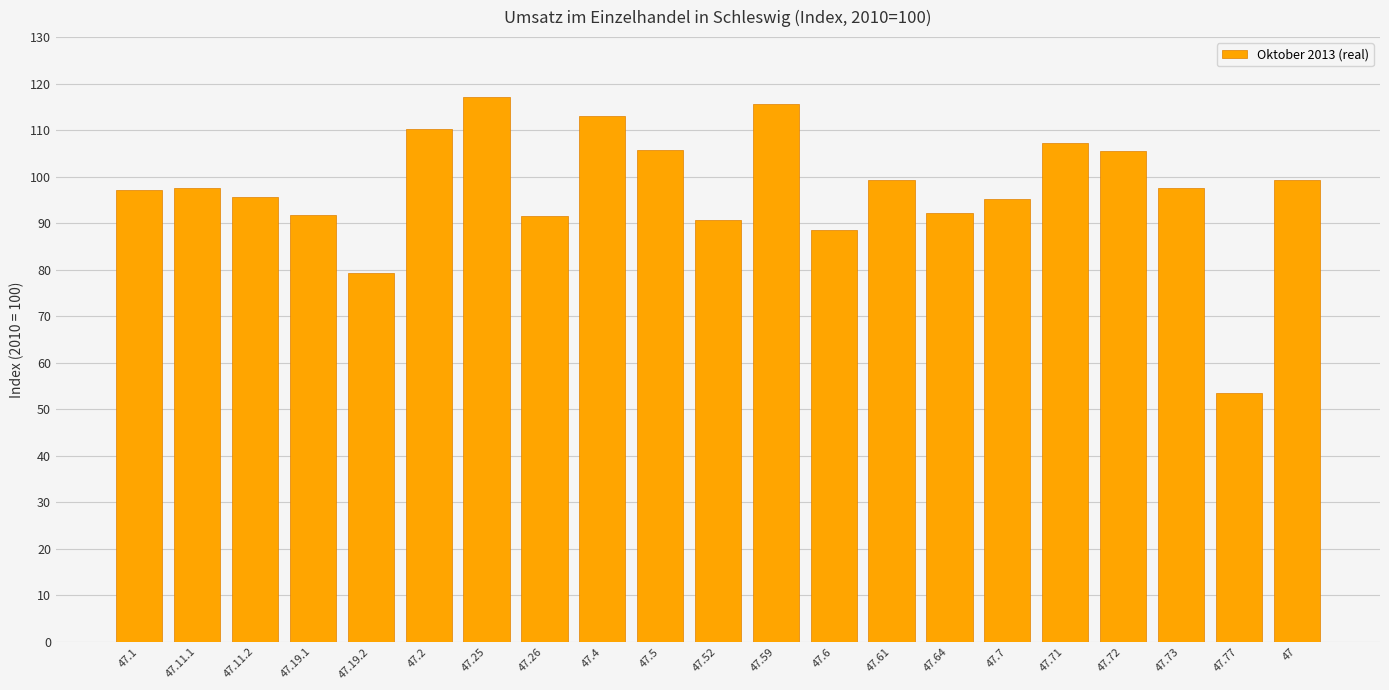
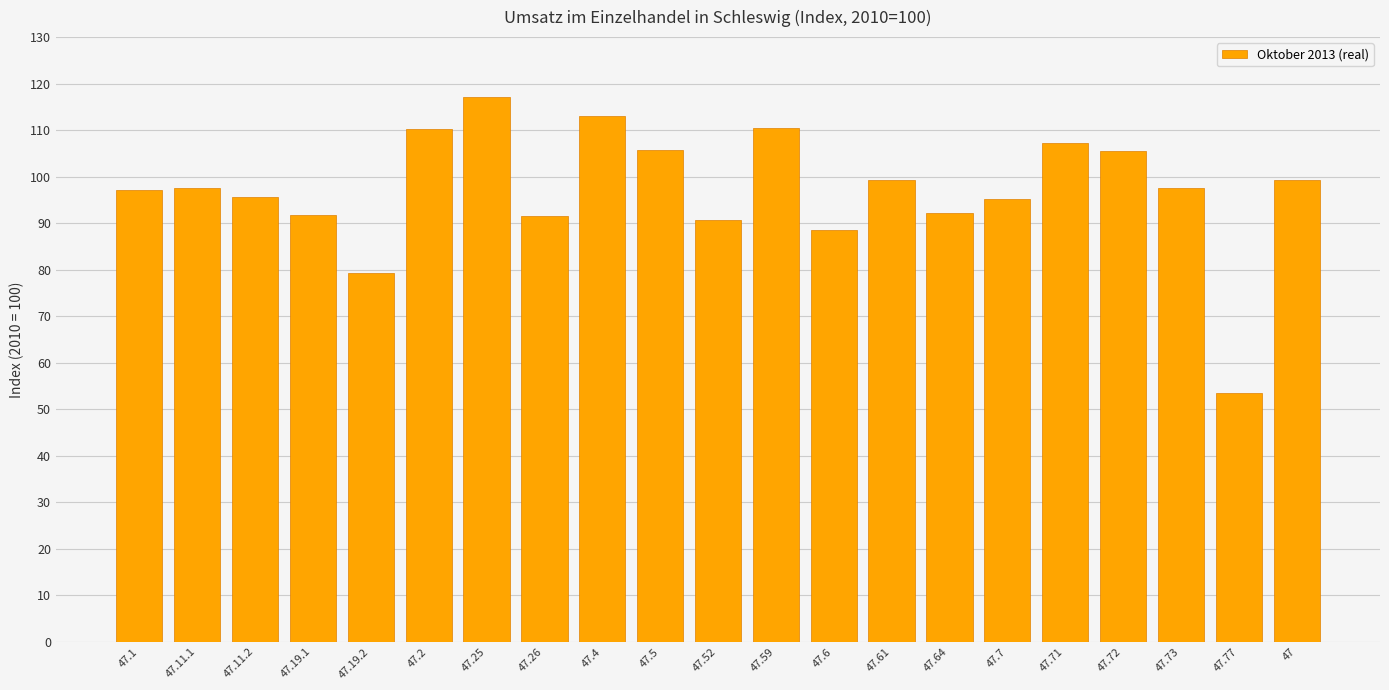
  {
    "47.1": 97,
    "47.11.1": 98,
    "47.11.2": 96,
    "47.19.1": 92,
    "47.19.2": 79,
    "47.2": 110,
    "47.25": 117,
    "47.26": 92,
    "47.4": 113,
    "47.5": 106,
    "47.52": 91,
-   "47.59": 116,
+   "47.59": 111,
    "47.6": 89,
    "47.61": 99,
    "47.64": 92,
    "47.7": 95,
    "47.71": 107,
    "47.72": 106,
    "47.73": 98,
    "47.77": 54,
    "47": 99
  }
